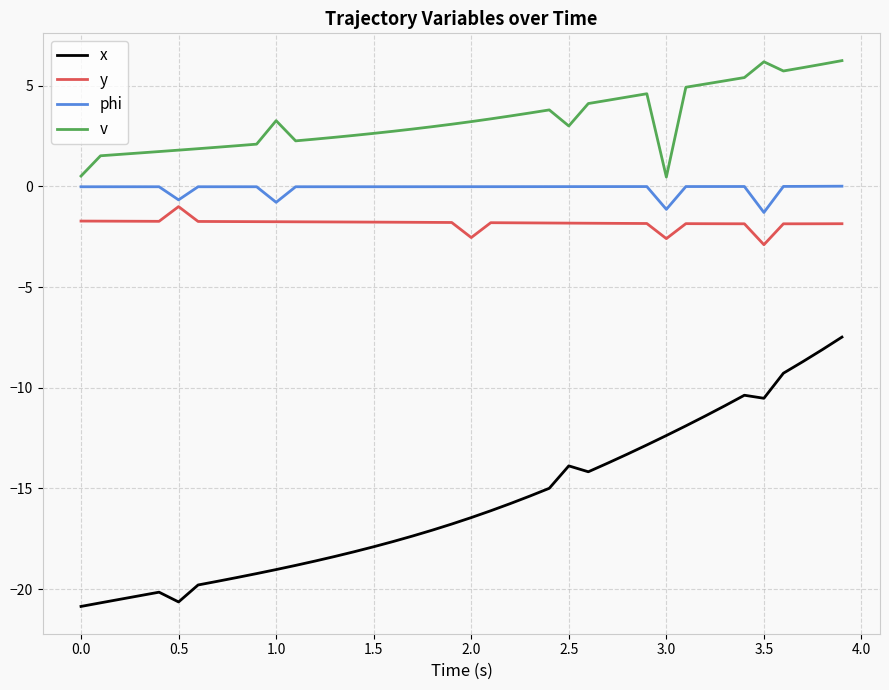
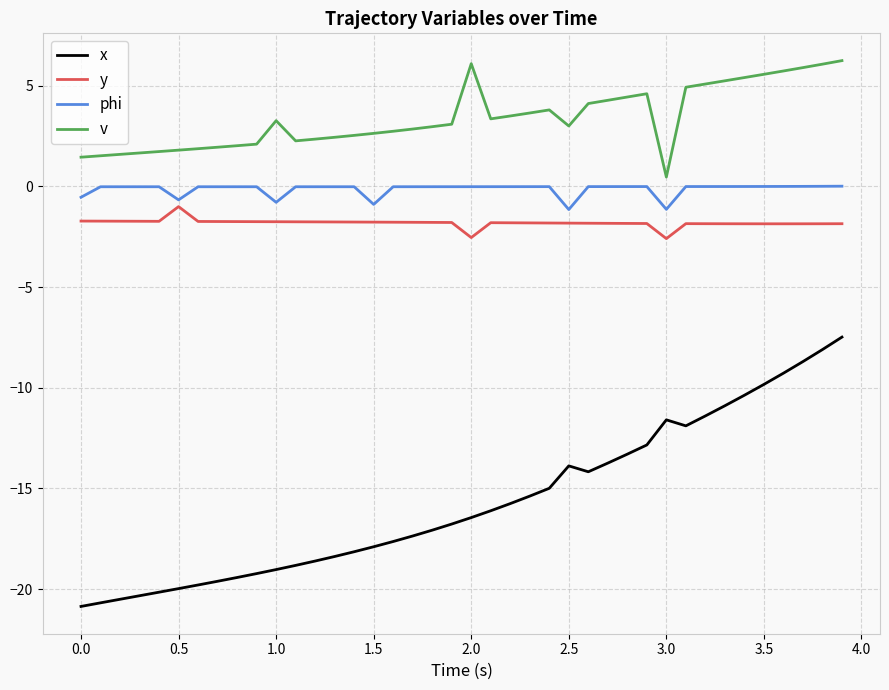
  {
    "x": {
      "0.0": -20.9,
-     "0.5": -20.6,
+     "0.5": -20.0,
      "1.0": -19.0,
      "1.5": -17.9,
      "2.0": -16.5,
      "2.5": -13.9,
-     "3.0": -12.4,
-     "3.5": -10.5
+     "3.0": -11.6,
+     "3.5": -9.8
    },
    "y": {
      "0.0": -1.7,
      "0.5": -1.0,
      "1.0": -1.8,
      "1.5": -1.8,
      "2.0": -2.5,
      "2.5": -1.8,
      "3.0": -2.6,
-     "3.5": -2.9
+     "3.5": -1.9
    },
    "phi": {
-     "0.0": 0.0,
+     "0.0": -0.5,
      "0.5": -0.7,
      "1.0": -0.8,
-     "1.5": 0.0,
+     "1.5": -0.9,
      "2.0": 0.0,
-     "2.5": 0.0,
+     "2.5": -1.1,
      "3.0": -1.1,
-     "3.5": -1.3
+     "3.5": 0.0
    },
    "v": {
-     "0.0": 0.5,
+     "0.0": 1.5,
      "0.5": 1.8,
      "1.0": 3.3,
      "1.5": 2.6,
-     "2.0": 3.2,
+     "2.0": 6.1,
      "2.5": 3.0,
      "3.0": 0.5,
-     "3.5": 6.2
+     "3.5": 5.6
    }
  }
